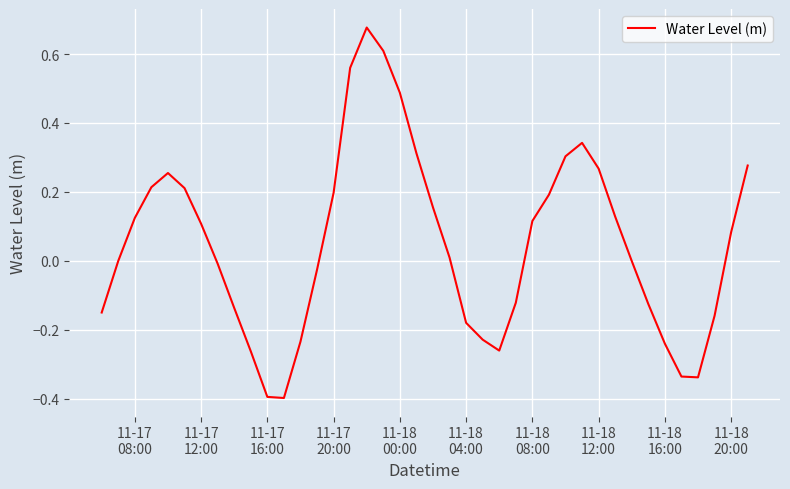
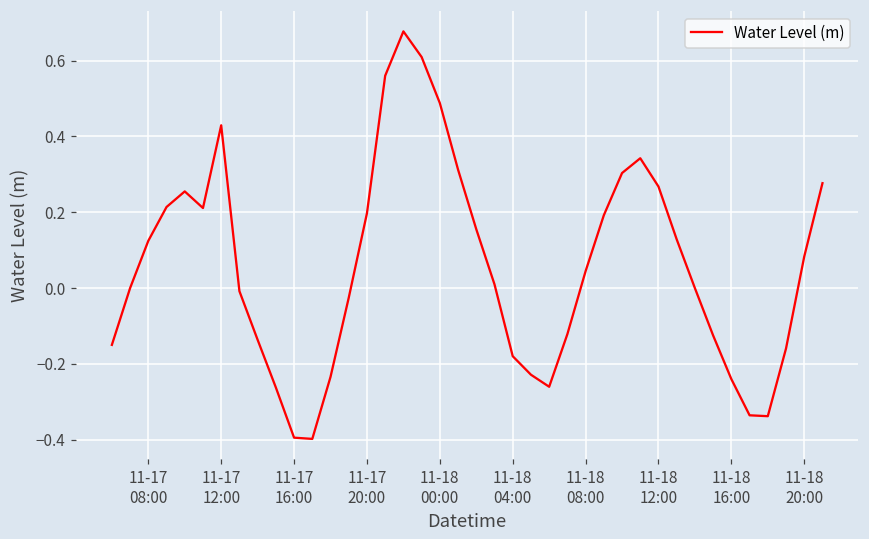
  {
    "11-17 08:00": 0.12,
-   "11-17 12:00": 0.11,
+   "11-17 12:00": 0.43,
    "11-17 16:00": -0.39,
    "11-17 20:00": 0.20,
    "11-18 00:00": 0.49,
    "11-18 04:00": -0.18,
-   "11-18 08:00": 0.12,
+   "11-18 08:00": 0.04,
    "11-18 12:00": 0.27,
    "11-18 16:00": -0.24,
    "11-18 20:00": 0.08
  }
